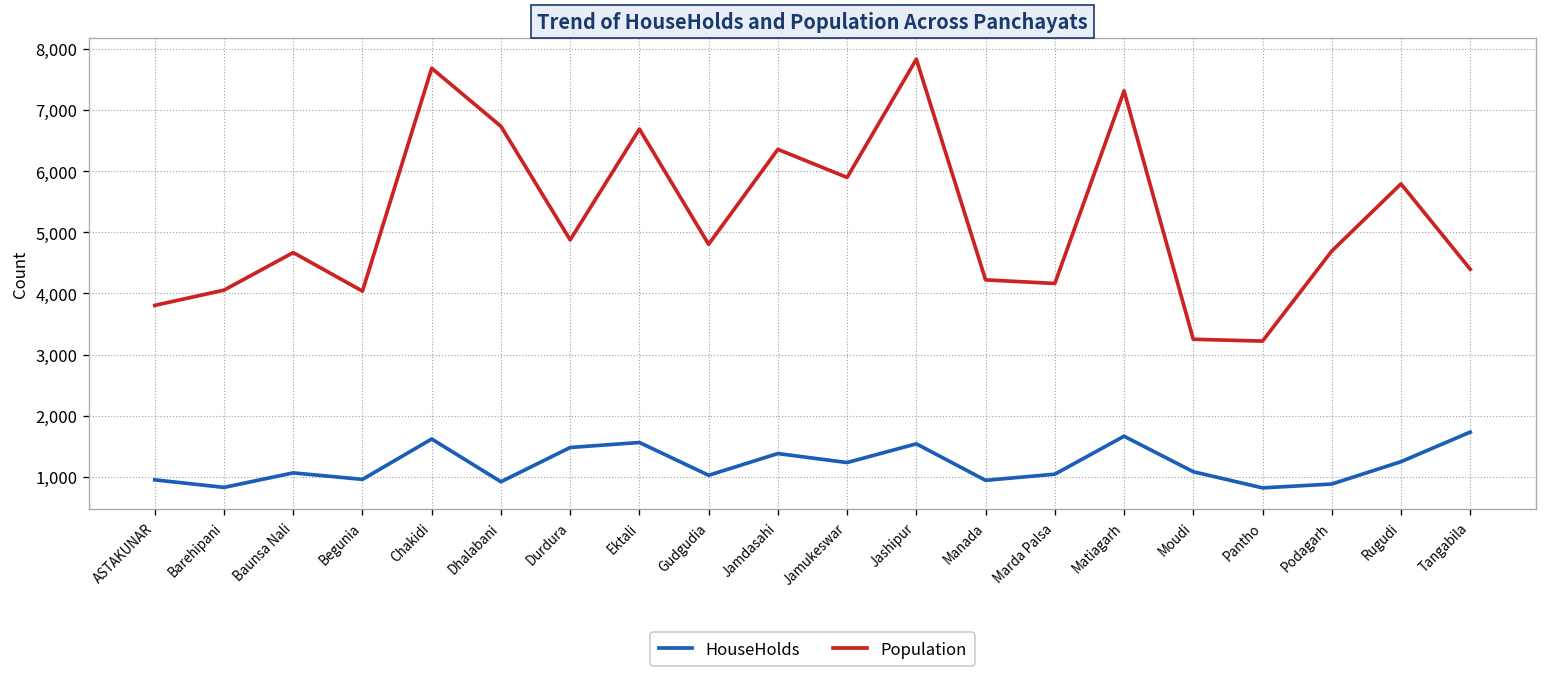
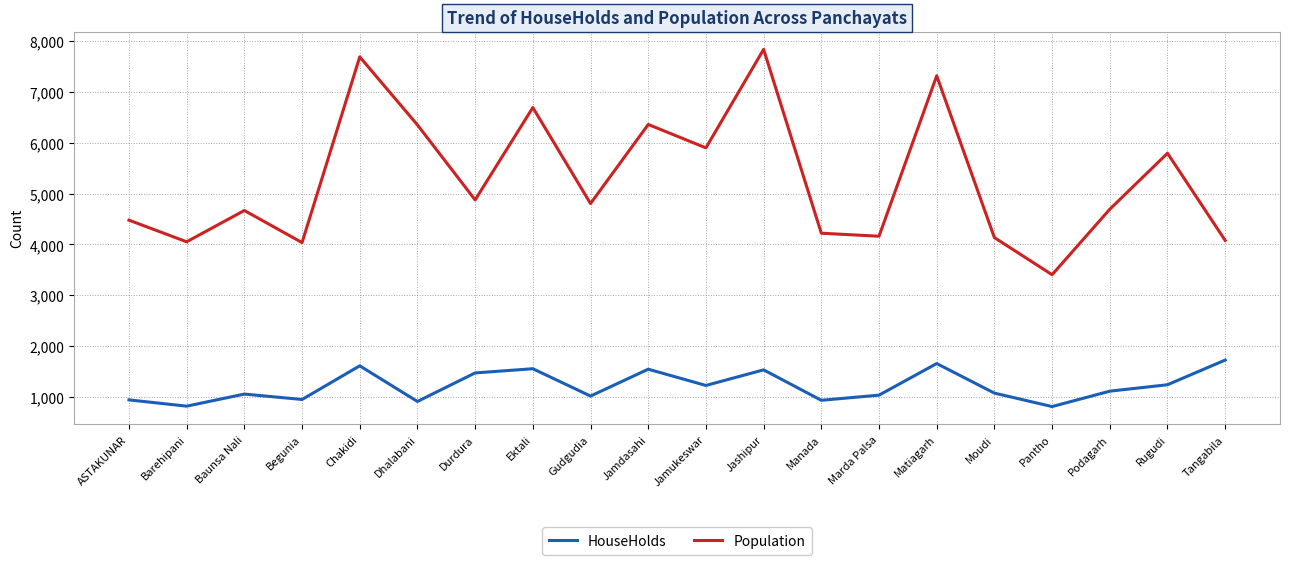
  {
    "HouseHolds": {
      "ASTAKUNAR": "1,000",
      "Barehipani": "800",
      "Baunsa Nali": "1,100",
      "Begunia": "1,000",
      "Chakidi": "1,600",
      "Dhalabani": "900",
      "Durdura": "1,500",
      "Ektali": "1,600",
      "Gudgudia": "1,000",
-     "Jamdasahi": "1,400",
+     "Jamdasahi": "1,600",
      "Jamukeswar": "1,200",
      "Jashipur": "1,500",
      "Manada": "900",
      "Marda Palsa": "1,000",
      "Matiagarh": "1,700",
      "Moudi": "1,100",
      "Pantho": "800",
-     "Podagarh": "900",
+     "Podagarh": "1,100",
      "Rugudi": "1,200",
      "Tangabila": "1,700"
    },
    "Population": {
-     "ASTAKUNAR": "3,800",
+     "ASTAKUNAR": "4,500",
      "Barehipani": "4,100",
      "Baunsa Nali": "4,700",
      "Begunia": "4,000",
      "Chakidi": "7,700",
-     "Dhalabani": "6,700",
+     "Dhalabani": "6,300",
      "Durdura": "4,900",
      "Ektali": "6,700",
      "Gudgudia": "4,800",
      "Jamdasahi": "6,400",
      "Jamukeswar": "5,900",
      "Jashipur": "7,800",
      "Manada": "4,200",
      "Marda Palsa": "4,200",
      "Matiagarh": "7,300",
-     "Moudi": "3,300",
-     "Pantho": "3,200",
+     "Moudi": "4,100",
+     "Pantho": "3,400",
      "Podagarh": "4,700",
      "Rugudi": "5,800",
-     "Tangabila": "4,400"
+     "Tangabila": "4,100"
    }
  }
